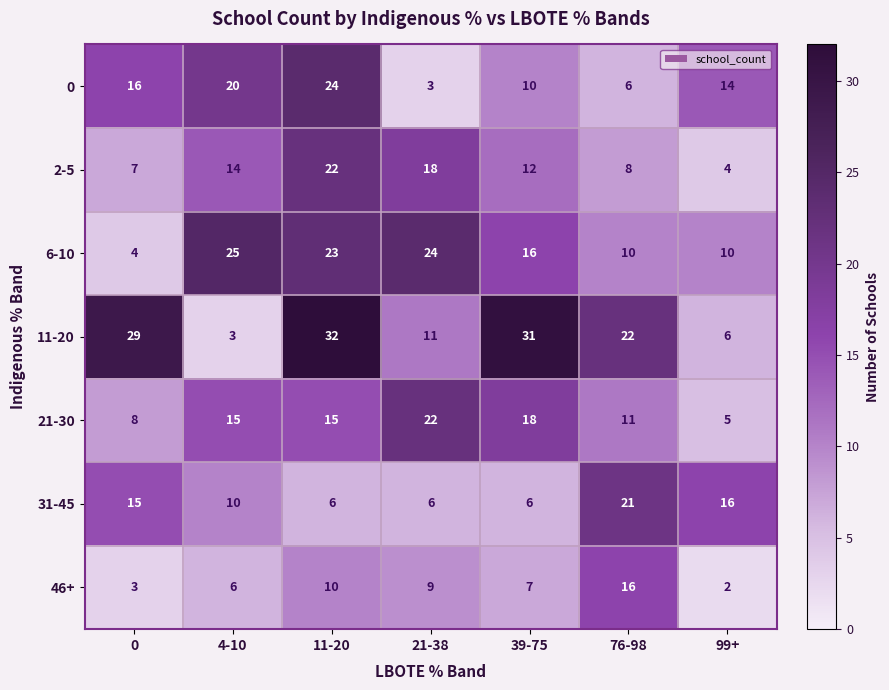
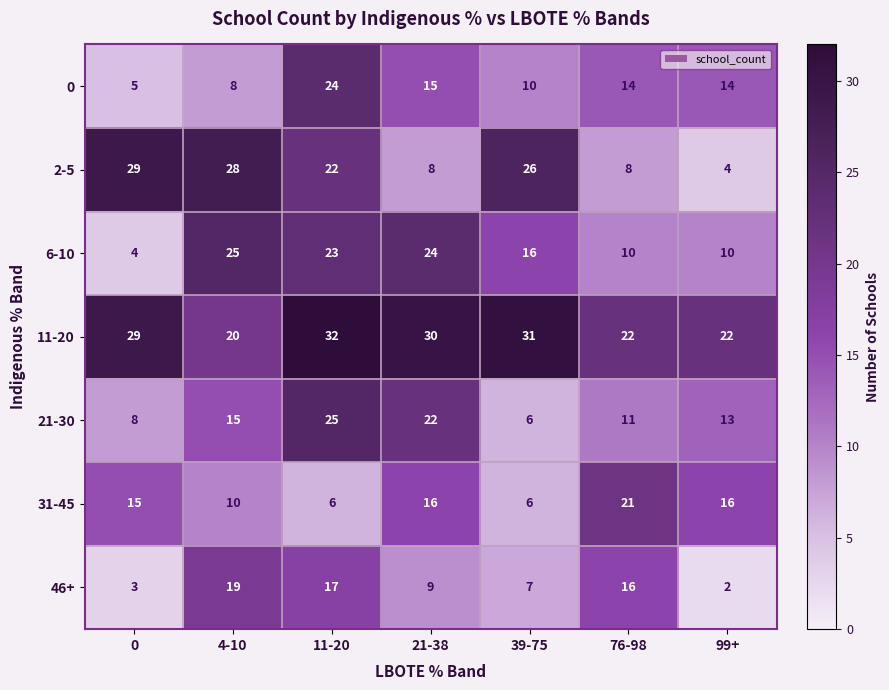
  {
    "0": {
-     "0": 16,
-     "4-10": 20,
+     "0": 5,
+     "4-10": 8,
      "11-20": 24,
-     "21-38": 3,
+     "21-38": 15,
      "39-75": 10,
-     "76-98": 6,
+     "76-98": 14,
      "99+": 14
    },
    "2-5": {
-     "0": 7,
-     "4-10": 14,
+     "0": 29,
+     "4-10": 28,
      "11-20": 22,
-     "21-38": 18,
-     "39-75": 12,
+     "21-38": 8,
+     "39-75": 26,
      "76-98": 8,
      "99+": 4
    },
    "6-10": {
      "0": 4,
      "4-10": 25,
      "11-20": 23,
      "21-38": 24,
      "39-75": 16,
      "76-98": 10,
      "99+": 10
    },
    "11-20": {
      "0": 29,
-     "4-10": 3,
+     "4-10": 20,
      "11-20": 32,
-     "21-38": 11,
+     "21-38": 30,
      "39-75": 31,
      "76-98": 22,
-     "99+": 6
+     "99+": 22
    },
    "21-30": {
      "0": 8,
      "4-10": 15,
-     "11-20": 15,
+     "11-20": 25,
      "21-38": 22,
-     "39-75": 18,
+     "39-75": 6,
      "76-98": 11,
-     "99+": 5
+     "99+": 13
    },
    "31-45": {
      "0": 15,
      "4-10": 10,
      "11-20": 6,
-     "21-38": 6,
+     "21-38": 16,
      "39-75": 6,
      "76-98": 21,
      "99+": 16
    },
    "46+": {
      "0": 3,
-     "4-10": 6,
-     "11-20": 10,
+     "4-10": 19,
+     "11-20": 17,
      "21-38": 9,
      "39-75": 7,
      "76-98": 16,
      "99+": 2
    }
  }
